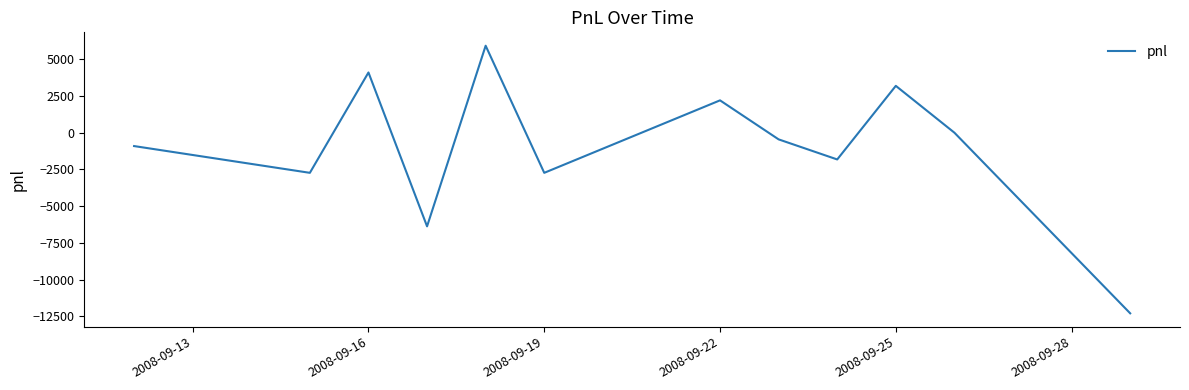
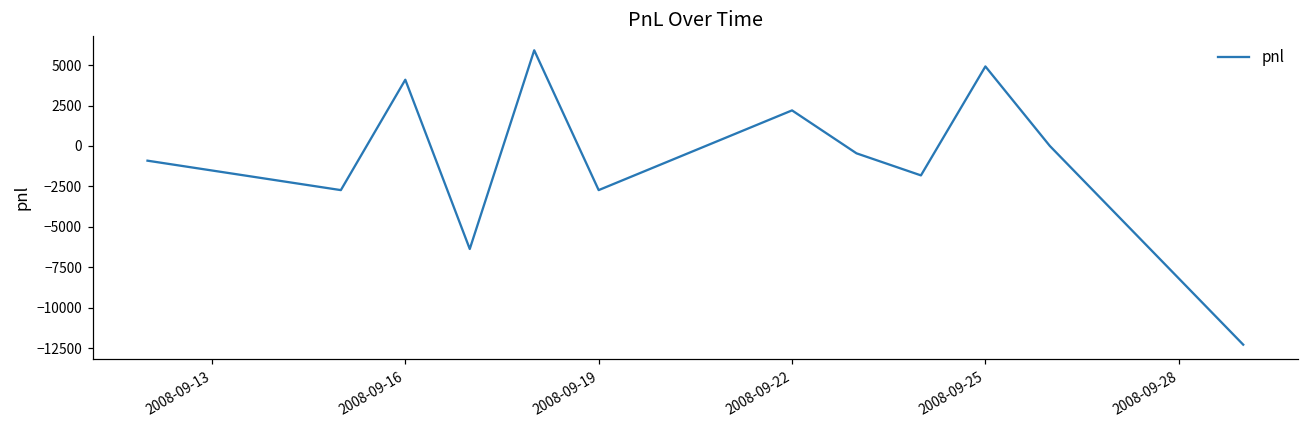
  {
    "2008-09-16": 4100,
    "2008-09-19": -2700,
    "2008-09-22": 2200,
-   "2008-09-25": 3200
+   "2008-09-25": 4900
  }
